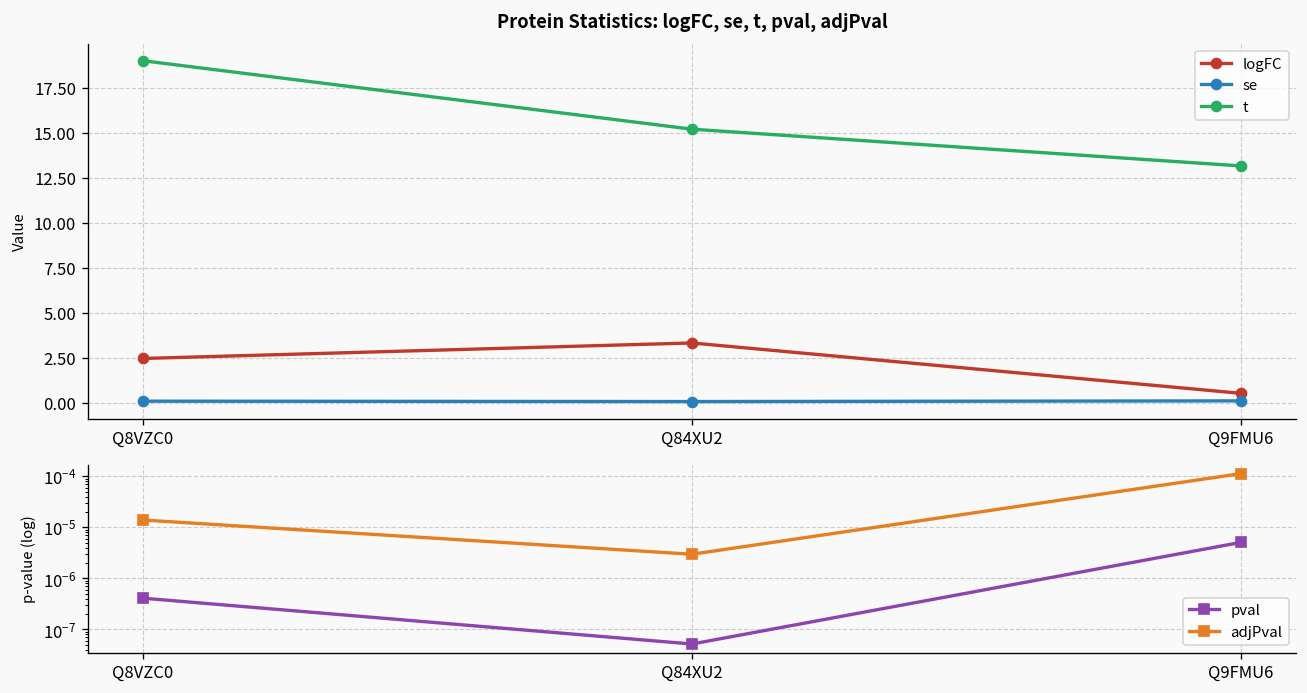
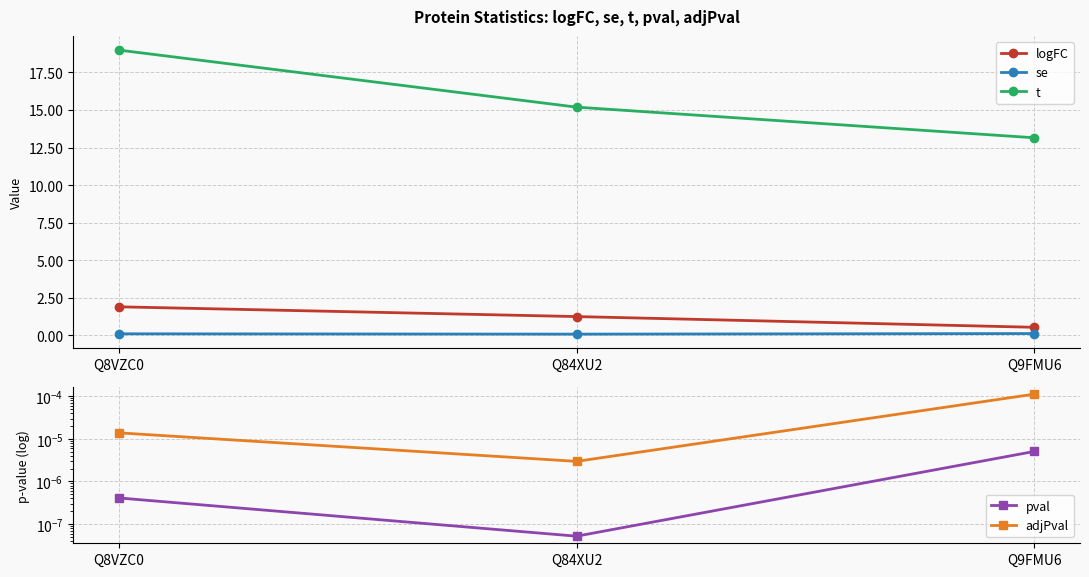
  {
    "Protein Statistics: logFC, se, t, pval, adjPval": {
      "logFC": {
-       "Q8VZC0": 2.5,
-       "Q84XU2": 3.3,
+       "Q8VZC0": 1.9,
+       "Q84XU2": 1.2,
        "Q9FMU6": 0.5
      },
      "se": {
        "Q8VZC0": 0.1,
        "Q84XU2": 0.1,
        "Q9FMU6": 0.1
      },
      "t": {
        "Q8VZC0": 19.0,
        "Q84XU2": 15.2,
        "Q9FMU6": 13.1
      }
    }
  }
